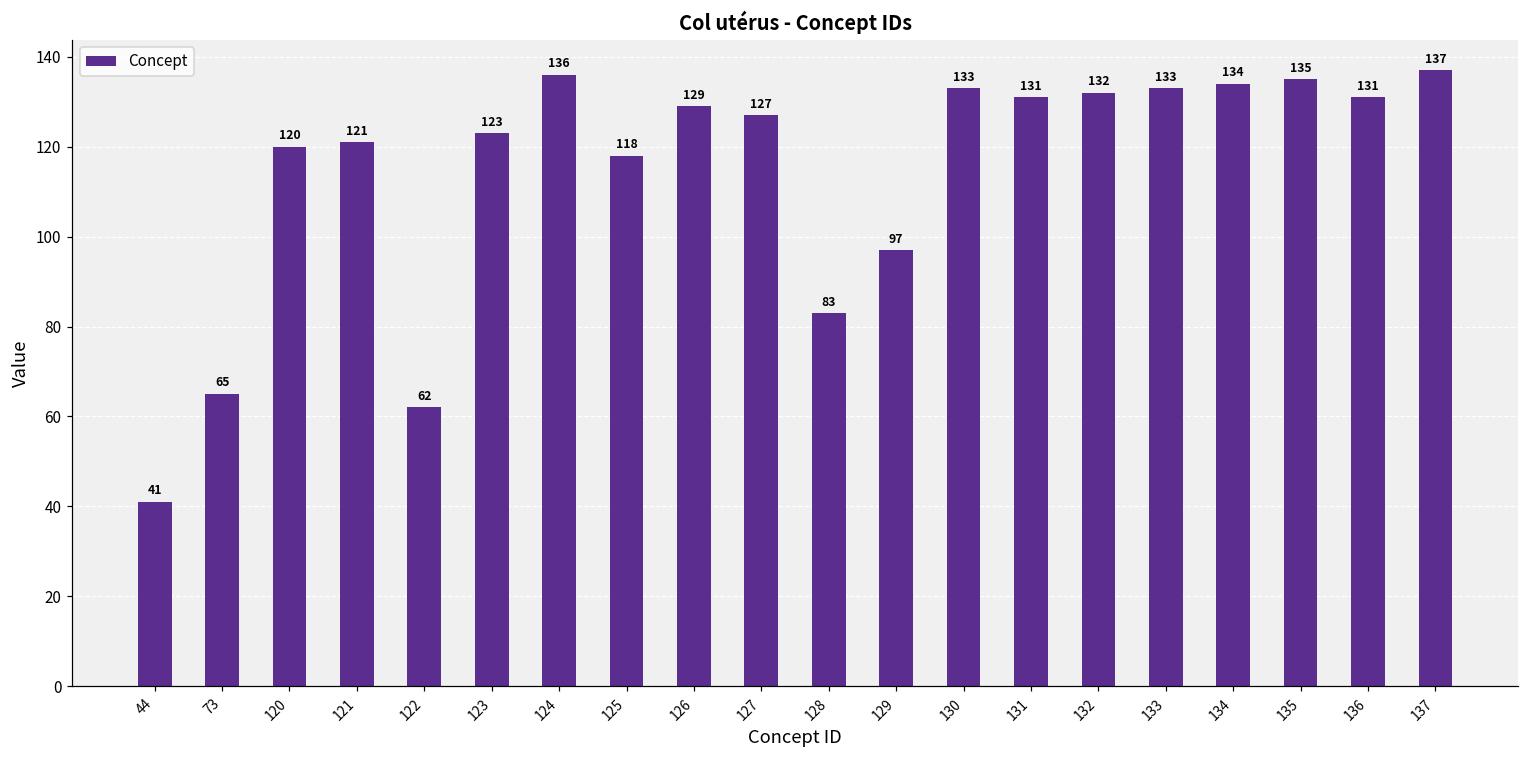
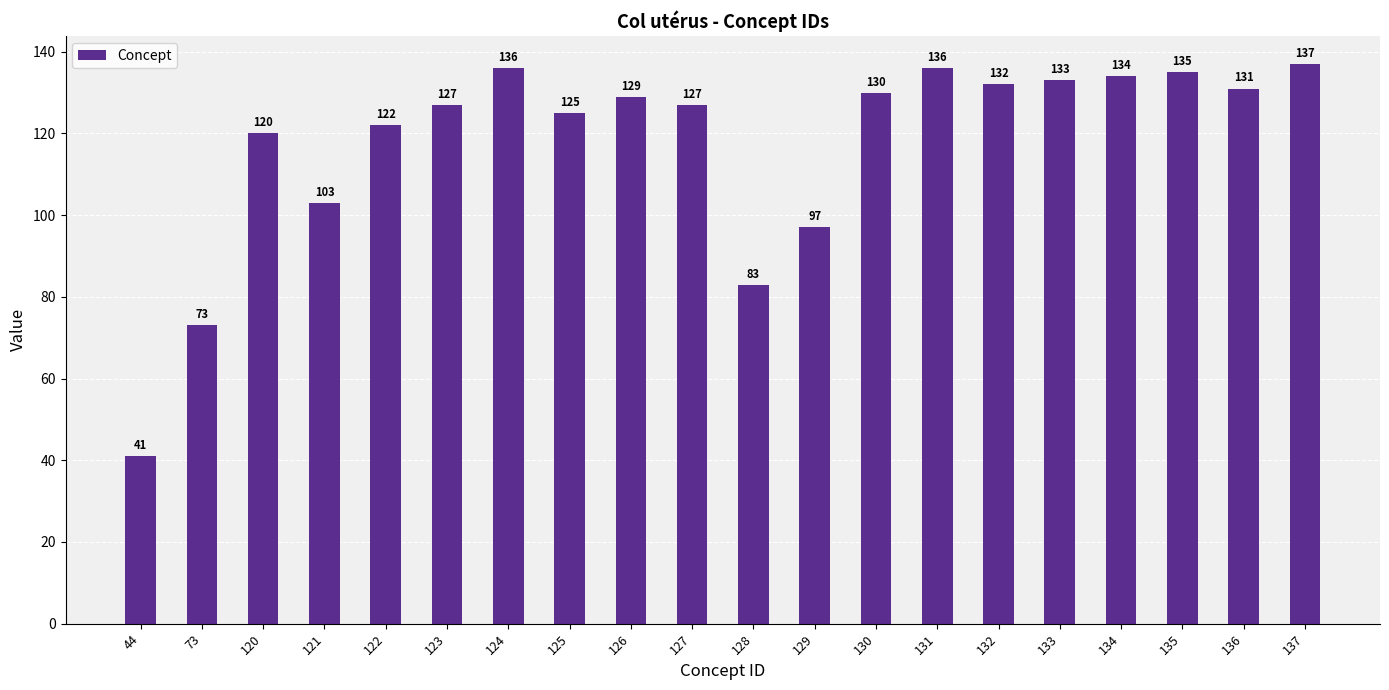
  {
    "44": 41,
-   "73": 65,
+   "73": 73,
    "120": 120,
-   "121": 121,
-   "122": 62,
-   "123": 123,
+   "121": 103,
+   "122": 122,
+   "123": 127,
    "124": 136,
-   "125": 118,
+   "125": 125,
    "126": 129,
    "127": 127,
    "128": 83,
    "129": 97,
-   "130": 133,
-   "131": 131,
+   "130": 130,
+   "131": 136,
    "132": 132,
    "133": 133,
    "134": 134,
    "135": 135,
    "136": 131,
    "137": 137
  }
